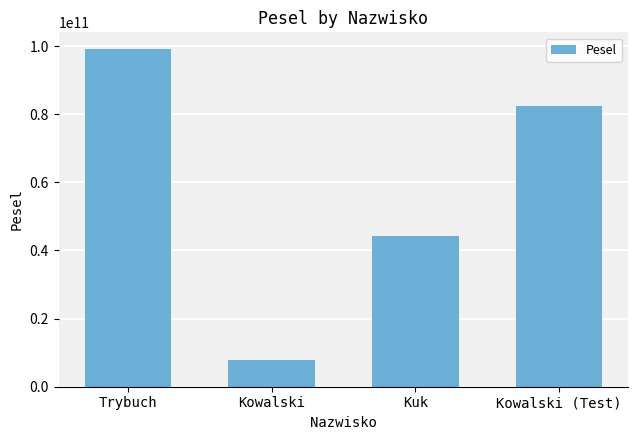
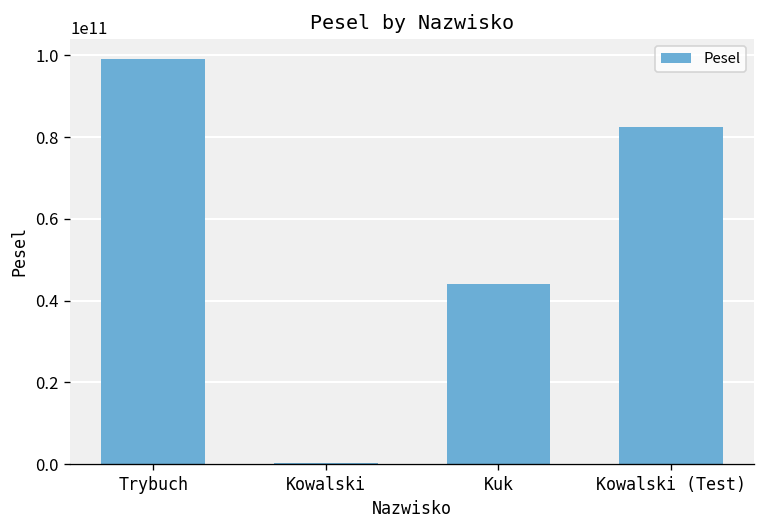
  {
    "Trybuch": 99000000000,
-   "Kowalski": 8000000000,
+   "Kowalski": 0,
    "Kuk": 44000000000,
    "Kowalski (Test)": 82000000000
  }
